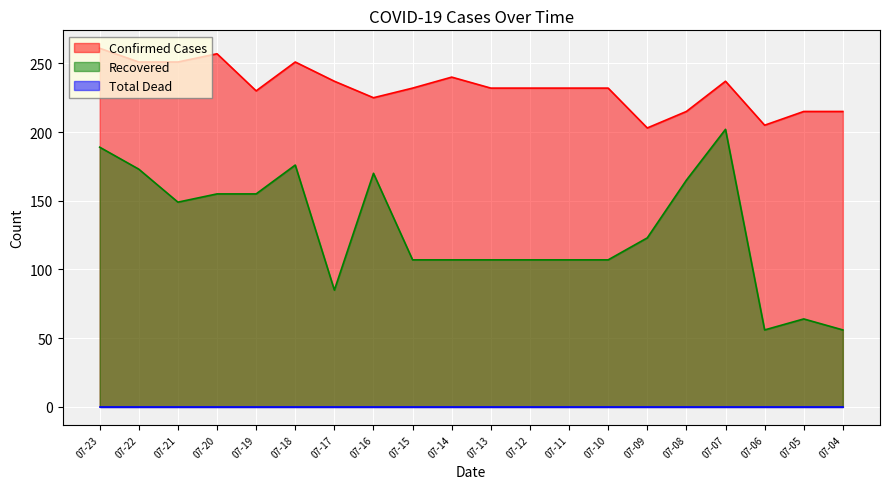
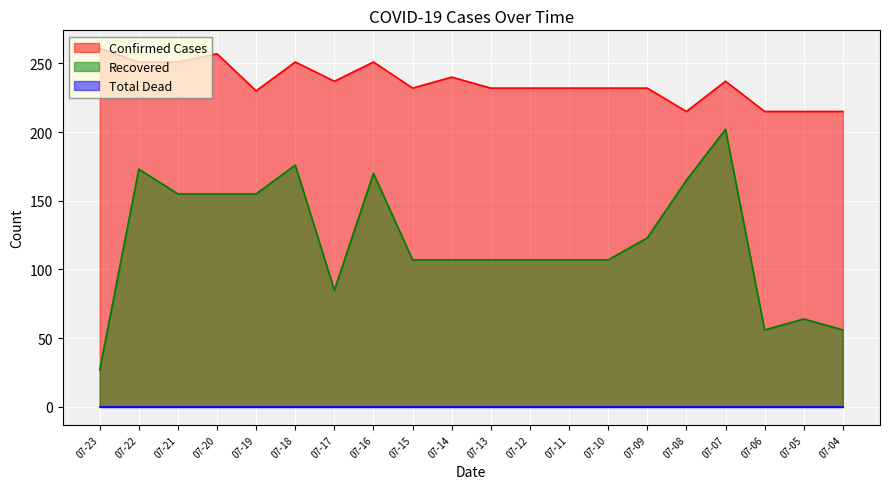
  {
    "Confirmed Cases": {
      "07-20": 257,
      "07-19": 230,
      "07-18": 251,
      "07-17": 237,
-     "07-16": 225,
+     "07-16": 251,
      "07-15": 232,
      "07-14": 240,
      "07-13": 232,
      "07-12": 232,
      "07-11": 232,
      "07-10": 232,
-     "07-09": 203,
+     "07-09": 232,
      "07-08": 215,
      "07-07": 237,
-     "07-06": 205,
+     "07-06": 215,
      "07-05": 215,
      "07-04": 215
    },
    "Recovered": {
-     "07-23": 189,
+     "07-23": 27,
      "07-22": 173,
-     "07-21": 149,
+     "07-21": 155,
      "07-20": 155,
      "07-19": 155,
      "07-18": 176,
      "07-17": 85,
      "07-16": 170,
      "07-15": 107,
      "07-14": 107,
      "07-13": 107,
      "07-12": 107,
      "07-11": 107,
      "07-10": 107,
      "07-09": 123,
      "07-08": 165,
      "07-07": 202,
      "07-06": 56,
      "07-05": 64,
      "07-04": 56
    },
    "Total Dead": {
      "07-23": 0,
      "07-22": 0,
      "07-21": 0,
      "07-20": 0,
      "07-19": 0,
      "07-18": 0,
      "07-17": 0,
      "07-16": 0,
      "07-15": 0,
      "07-14": 0,
      "07-13": 0,
      "07-12": 0,
      "07-11": 0,
      "07-10": 0,
      "07-09": 0,
      "07-08": 0,
      "07-07": 0,
      "07-06": 0,
      "07-05": 0,
      "07-04": 0
    }
  }
